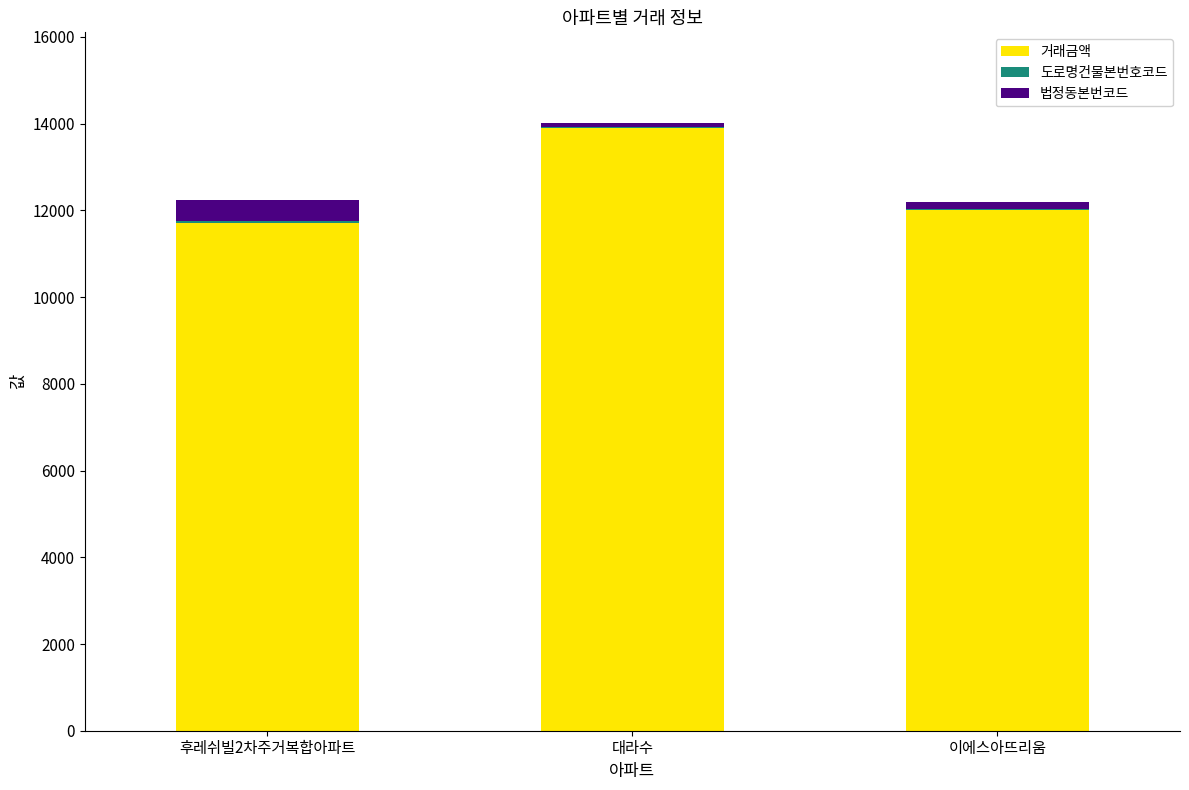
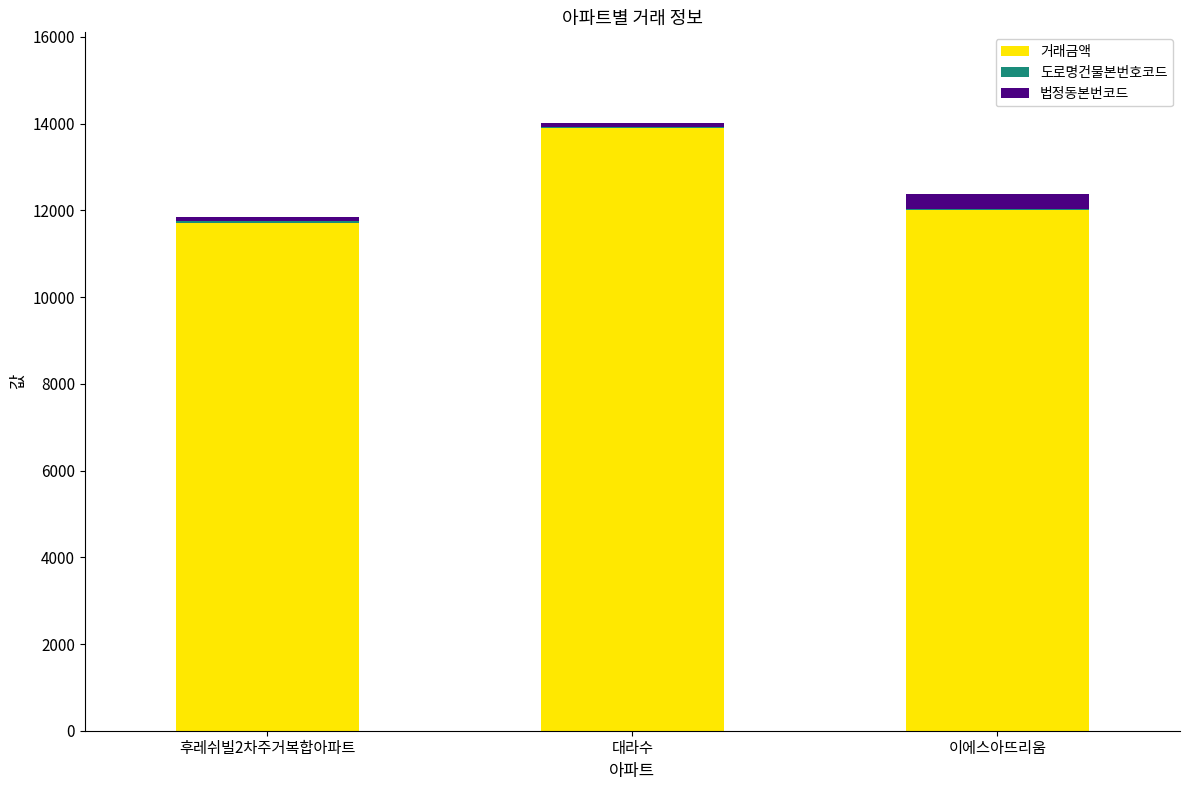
  {
    "거래금액": {
      "후레쉬빌2차주거복합아파트": 11700,
      "대라수": 13900,
      "이에스아뜨리움": 12000
    },
    "도로명건물본번호코드": {
      "후레쉬빌2차주거복합아파트": 100
    },
    "법정동본번코드": {
-     "후레쉬빌2차주거복합아파트": 500,
+     "후레쉬빌2차주거복합아파트": 100,
      "대라수": 100,
-     "이에스아뜨리움": 100
+     "이에스아뜨리움": 300
    }
  }
